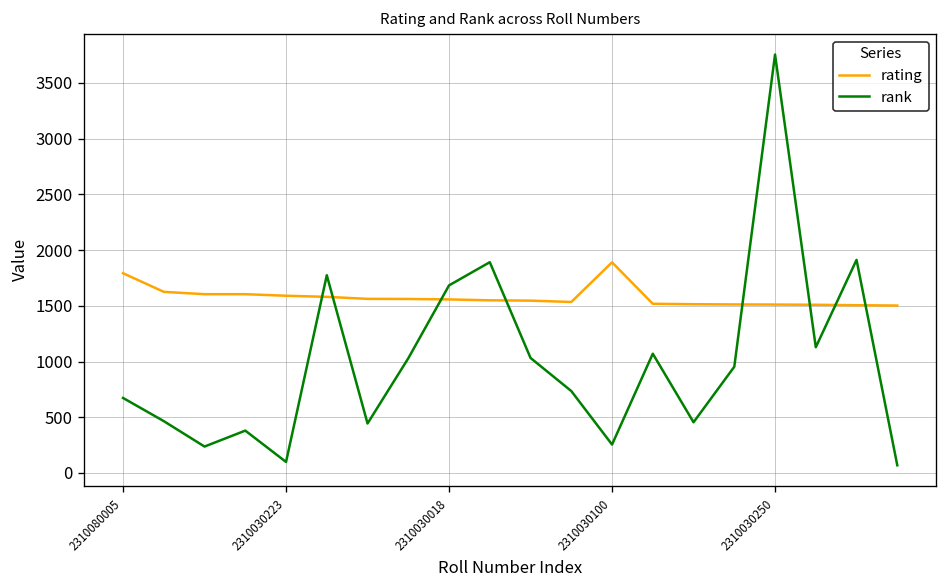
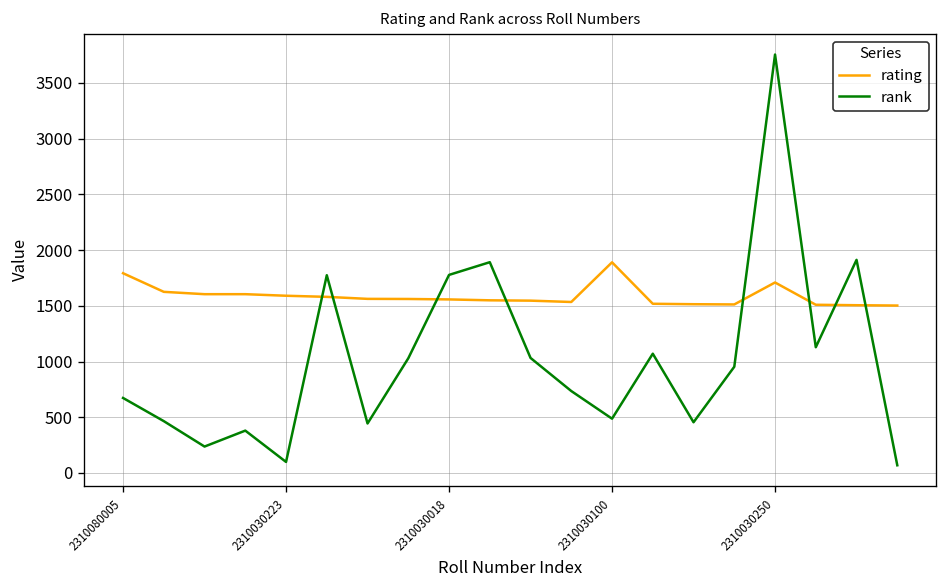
  {
    "rating": {
      "2310080005": 1800,
      "2310030223": 1600,
      "2310030018": 1600,
      "2310030100": 1900,
-     "2310030250": 1500
+     "2310030250": 1700
    },
    "rank": {
      "2310080005": 700,
      "2310030223": 100,
-     "2310030018": 1700,
-     "2310030100": 300,
+     "2310030018": 1800,
+     "2310030100": 500,
      "2310030250": 3800
    }
  }
